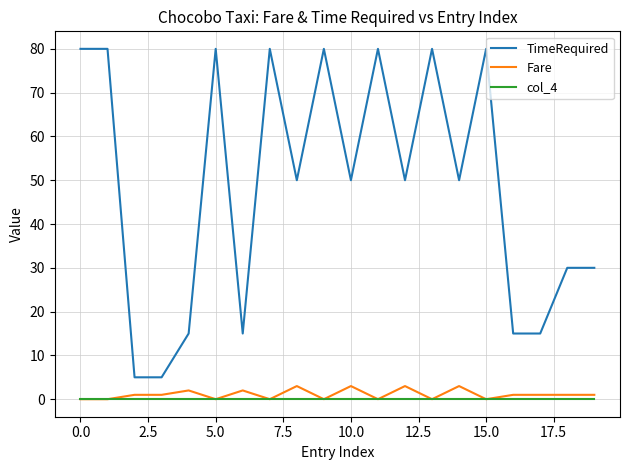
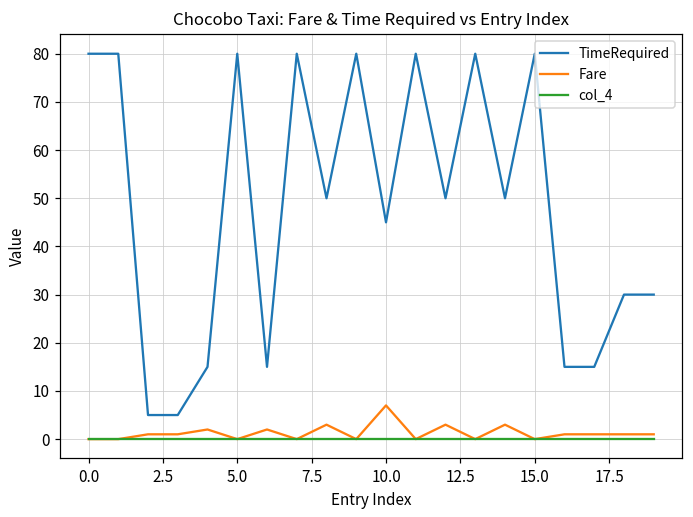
  {
    "TimeRequired": {
      "0.0": 80,
      "5.0": 80,
-     "10.0": 50,
+     "10.0": 45,
      "15.0": 80
    },
    "Fare": {
-     "10.0": 3
+     "10.0": 7
    },
    "col_4": {
      "10.0": 0
    }
  }
